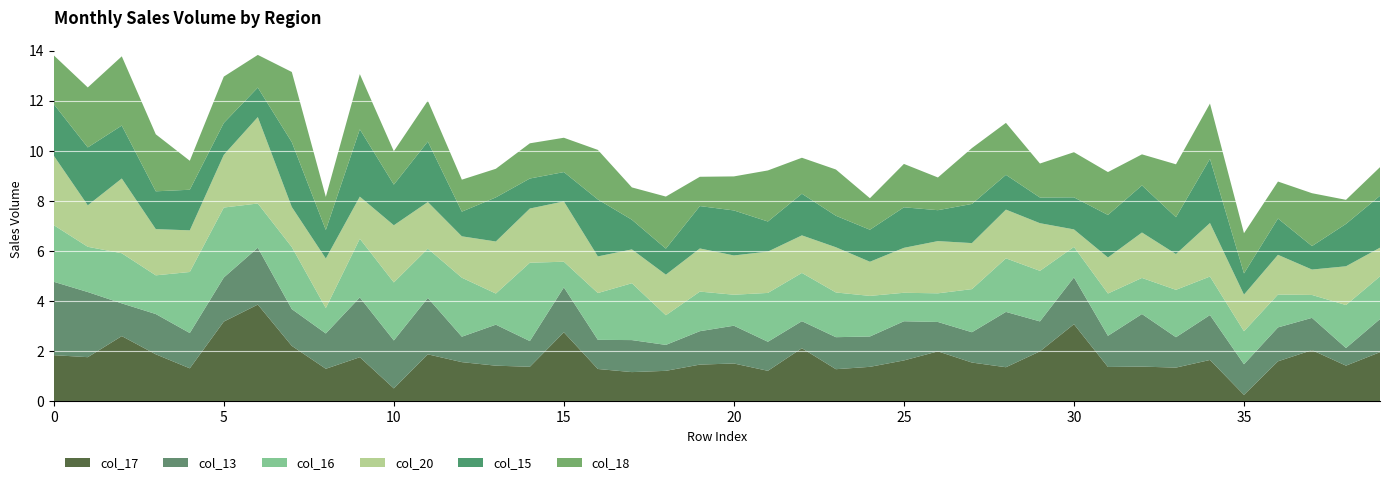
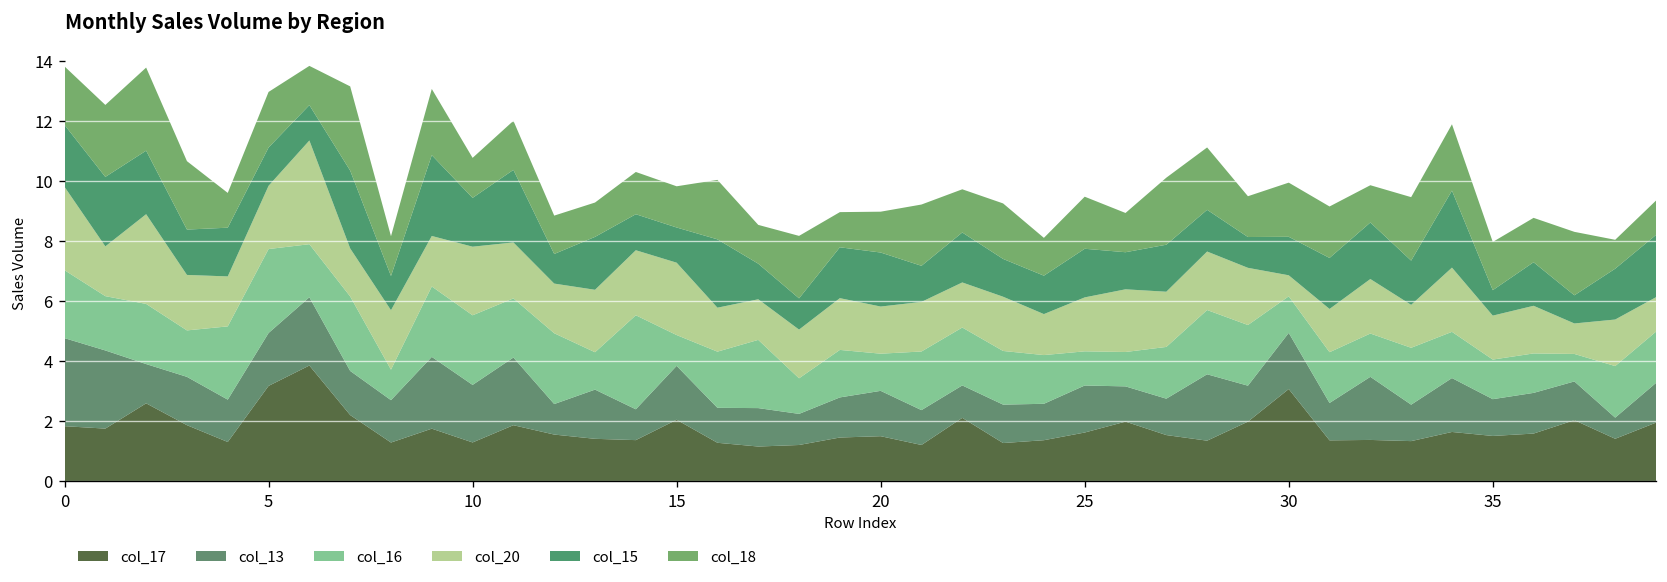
  {
    "col_17": {
      "0": 1.8,
      "5": 3.2,
-     "10": 0.5,
-     "15": 2.8,
+     "10": 1.3,
+     "15": 2.1,
      "20": 1.5,
      "25": 1.6,
      "30": 3.1,
-     "35": 0.3
+     "35": 1.5
    }
  }
